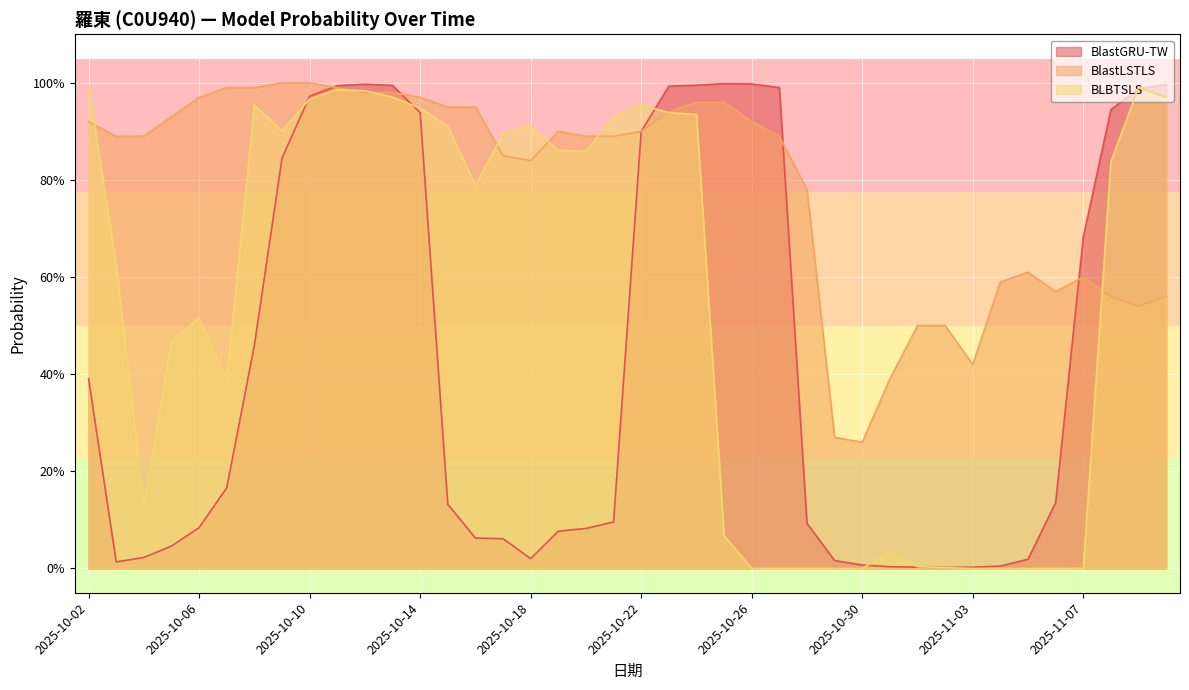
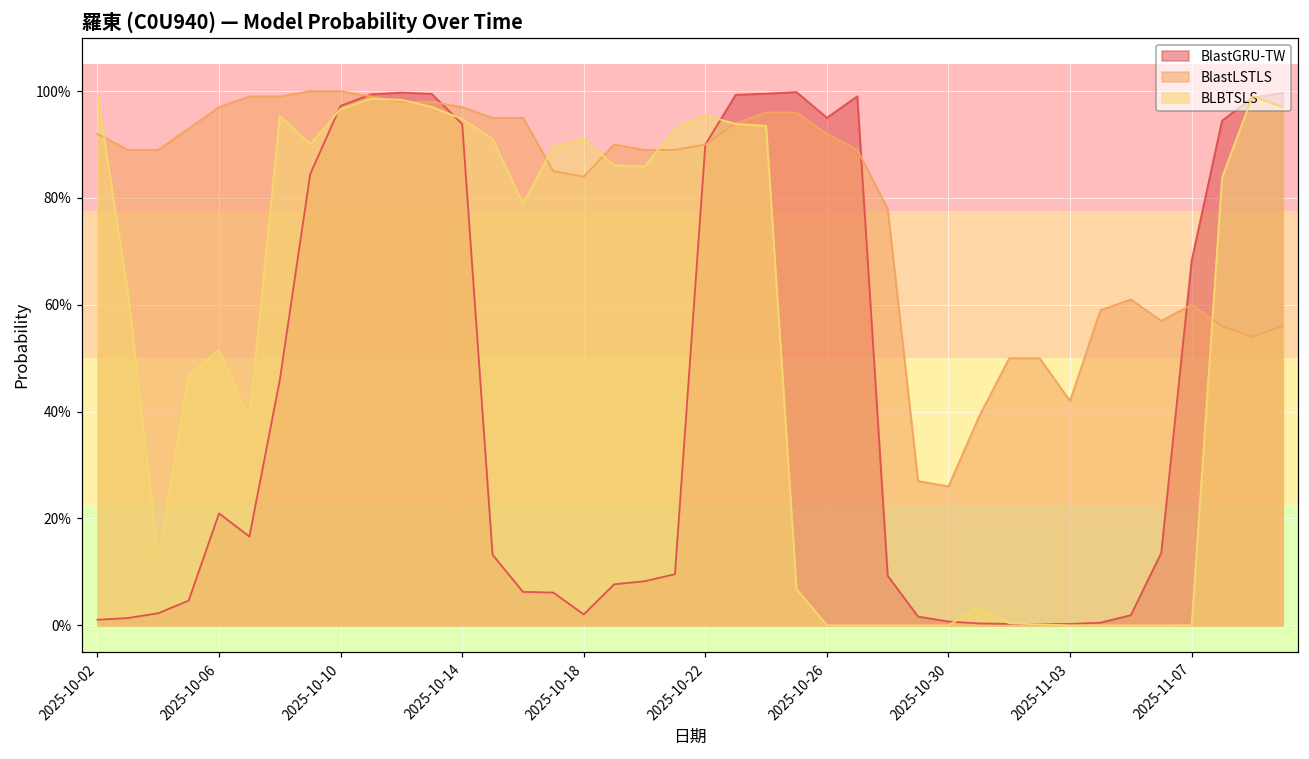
  {
    "BlastGRU-TW": {
-     "2025-10-02": "39%",
-     "2025-10-06": "8%",
+     "2025-10-02": "1%",
+     "2025-10-06": "21%",
      "2025-10-10": "97%",
      "2025-10-14": "94%",
      "2025-10-18": "2%",
-     "2025-10-26": "100%",
+     "2025-10-26": "95%",
      "2025-10-30": "1%",
      "2025-11-07": "68%"
    }
  }
